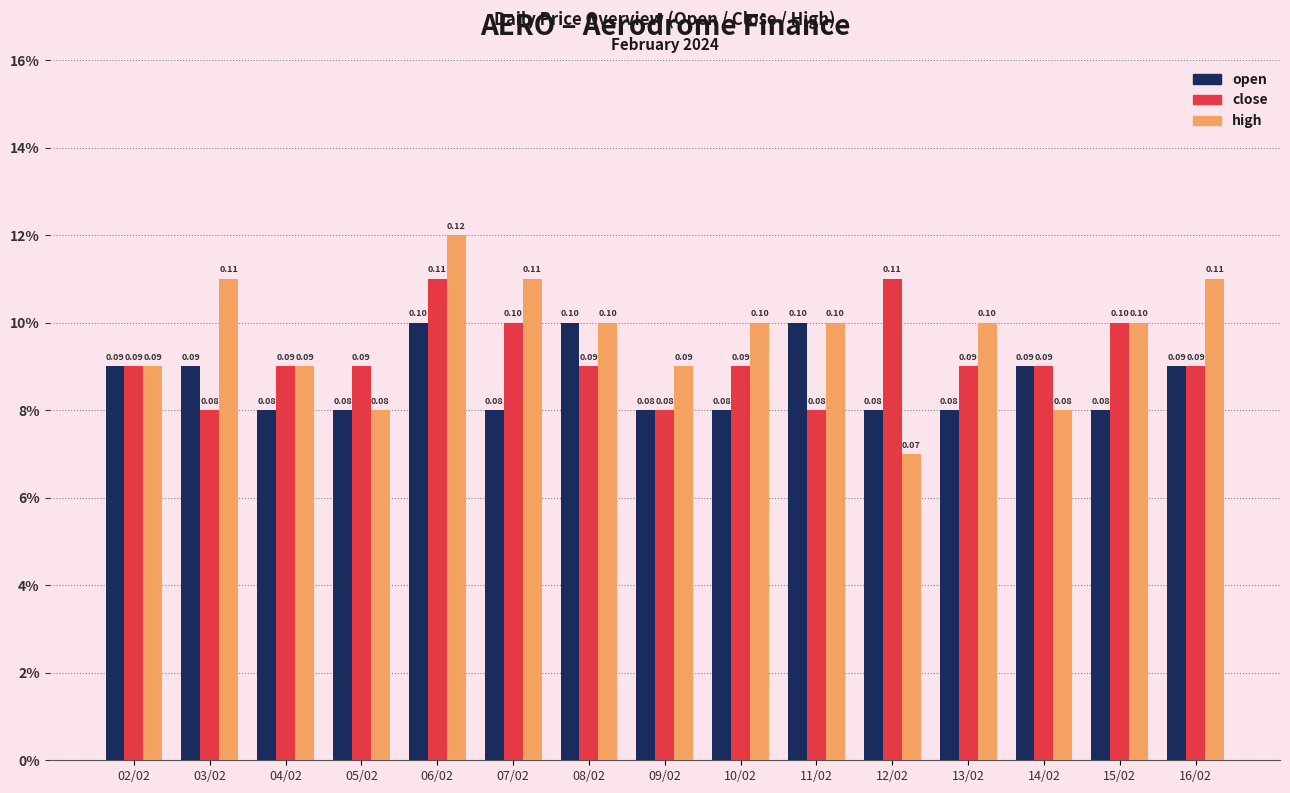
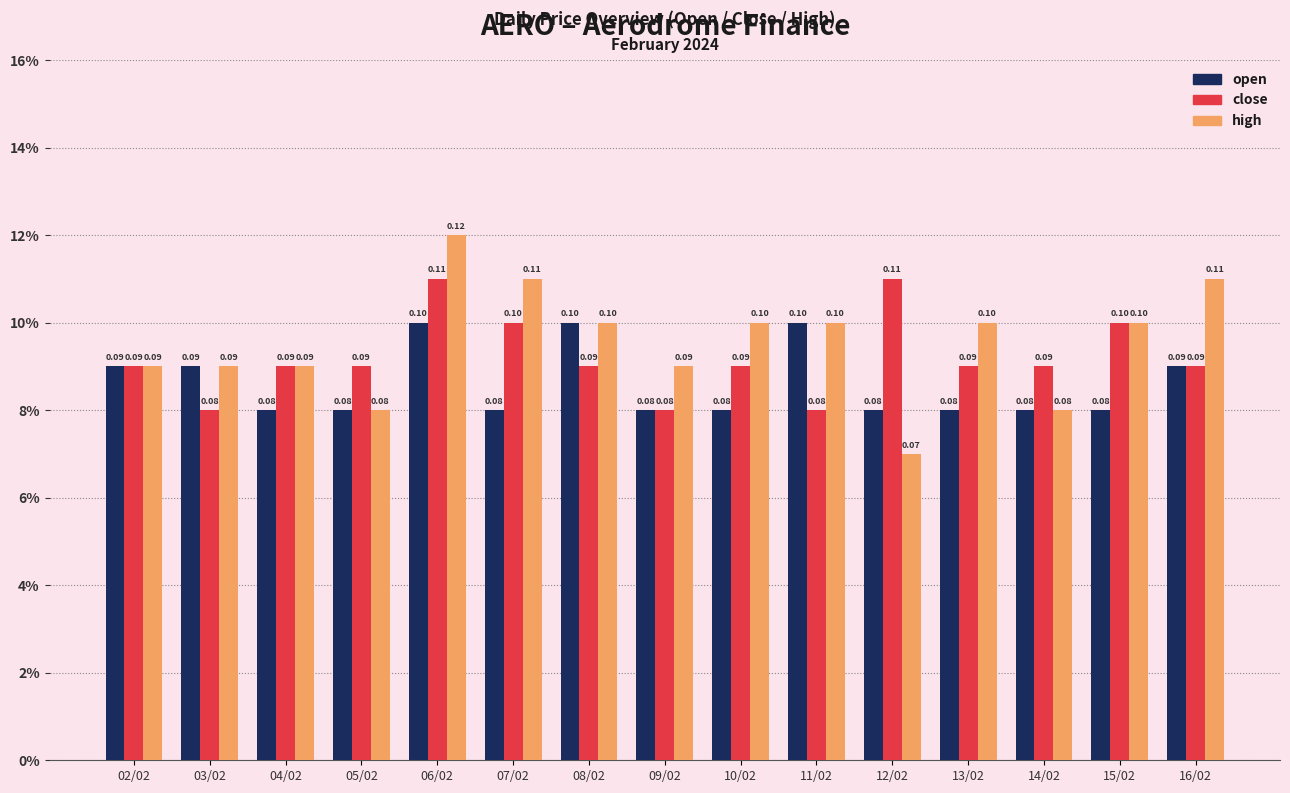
  {
    "open": {
      "02/02": 0.09,
      "03/02": 0.09,
      "04/02": 0.08,
      "05/02": 0.08,
      "06/02": 0.10,
      "07/02": 0.08,
      "08/02": 0.10,
      "09/02": 0.08,
      "10/02": 0.08,
      "11/02": 0.10,
      "12/02": 0.08,
      "13/02": 0.08,
-     "14/02": 0.09,
+     "14/02": 0.08,
      "15/02": 0.08,
      "16/02": 0.09
    },
    "close": {
      "02/02": 0.09,
      "03/02": 0.08,
      "04/02": 0.09,
      "05/02": 0.09,
      "06/02": 0.11,
      "07/02": 0.10,
      "08/02": 0.09,
      "09/02": 0.08,
      "10/02": 0.09,
      "11/02": 0.08,
      "12/02": 0.11,
      "13/02": 0.09,
      "14/02": 0.09,
      "15/02": 0.10,
      "16/02": 0.09
    },
    "high": {
      "02/02": 0.09,
-     "03/02": 0.11,
+     "03/02": 0.09,
      "04/02": 0.09,
      "05/02": 0.08,
      "06/02": 0.12,
      "07/02": 0.11,
      "08/02": 0.10,
      "09/02": 0.09,
      "10/02": 0.10,
      "11/02": 0.10,
      "12/02": 0.07,
      "13/02": 0.10,
      "14/02": 0.08,
      "15/02": 0.10,
      "16/02": 0.11
    }
  }
